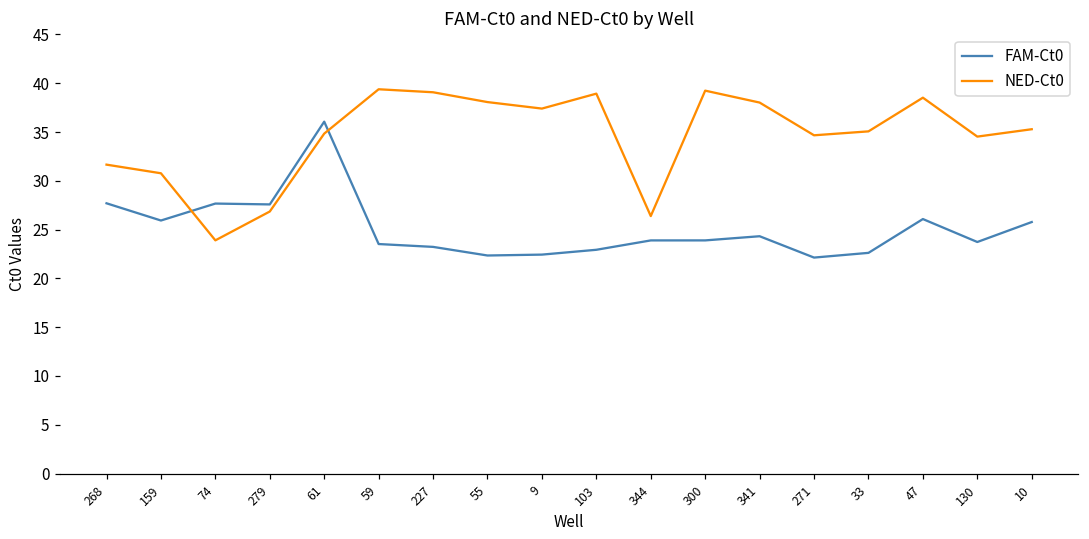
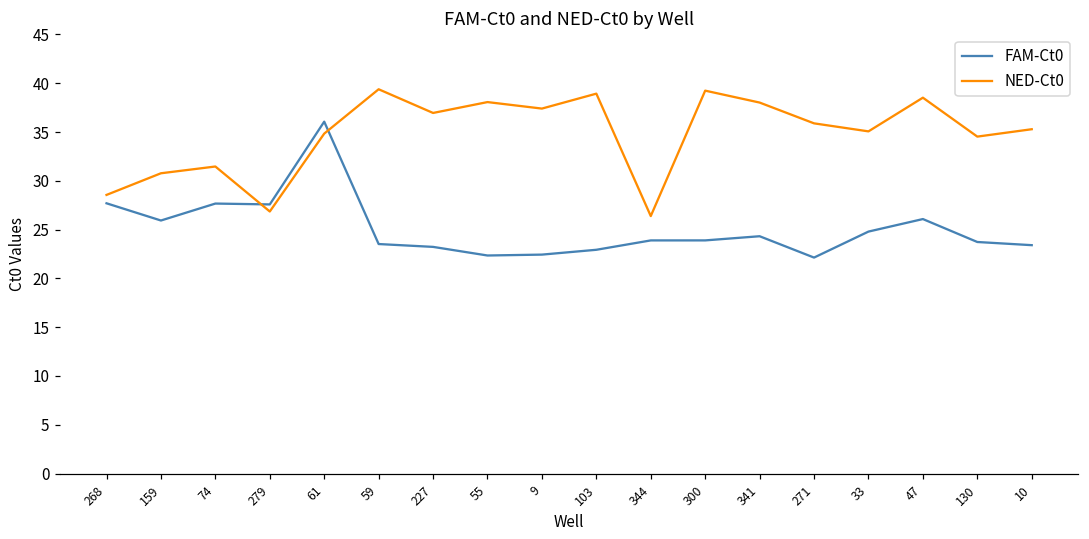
  {
    "FAM-Ct0": {
      "268": 28,
      "159": 26,
      "74": 28,
      "279": 28,
      "61": 36,
      "59": 24,
      "227": 23,
      "55": 22,
      "9": 22,
      "103": 23,
      "344": 24,
      "300": 24,
      "341": 24,
      "271": 22,
-     "33": 23,
+     "33": 25,
      "47": 26,
      "130": 24,
-     "10": 26
+     "10": 23
    },
    "NED-Ct0": {
-     "268": 32,
+     "268": 29,
      "159": 31,
-     "74": 24,
+     "74": 31,
      "279": 27,
      "61": 35,
      "59": 39,
-     "227": 39,
+     "227": 37,
      "55": 38,
      "9": 37,
      "103": 39,
      "344": 26,
      "300": 39,
      "341": 38,
-     "271": 35,
+     "271": 36,
      "33": 35,
      "47": 39,
      "130": 35,
      "10": 35
    }
  }
